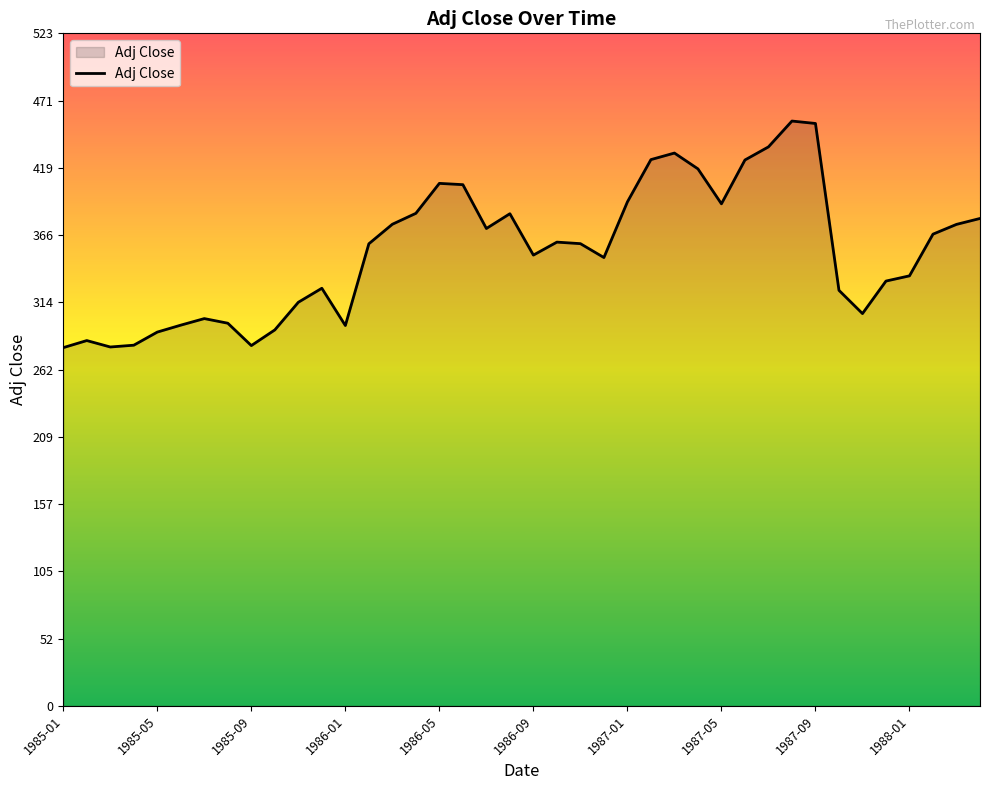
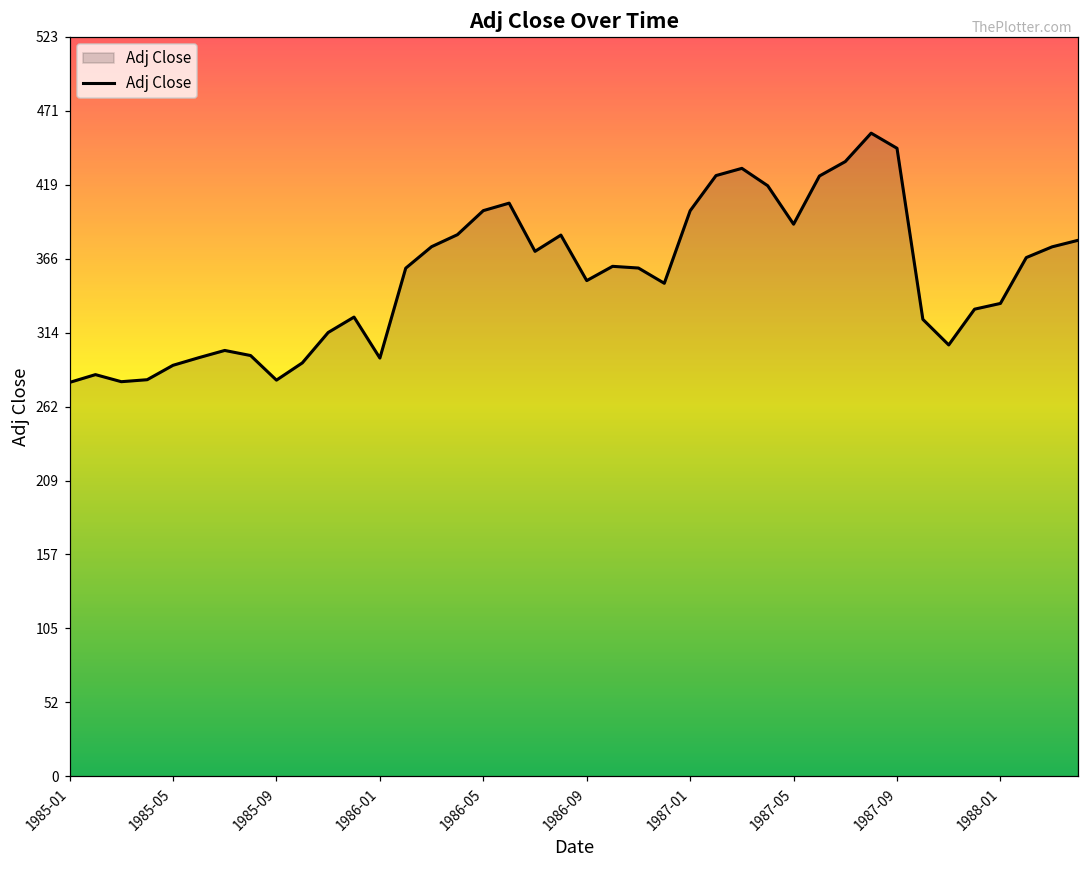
  {
    "1985-01": 279,
    "1985-05": 291,
    "1985-09": 280,
    "1986-01": 296,
-   "1986-05": 407,
+   "1986-05": 400,
    "1986-09": 351,
-   "1987-01": 392,
+   "1987-01": 400,
    "1987-05": 391,
-   "1987-09": 453,
+   "1987-09": 444,
    "1988-01": 335
  }
